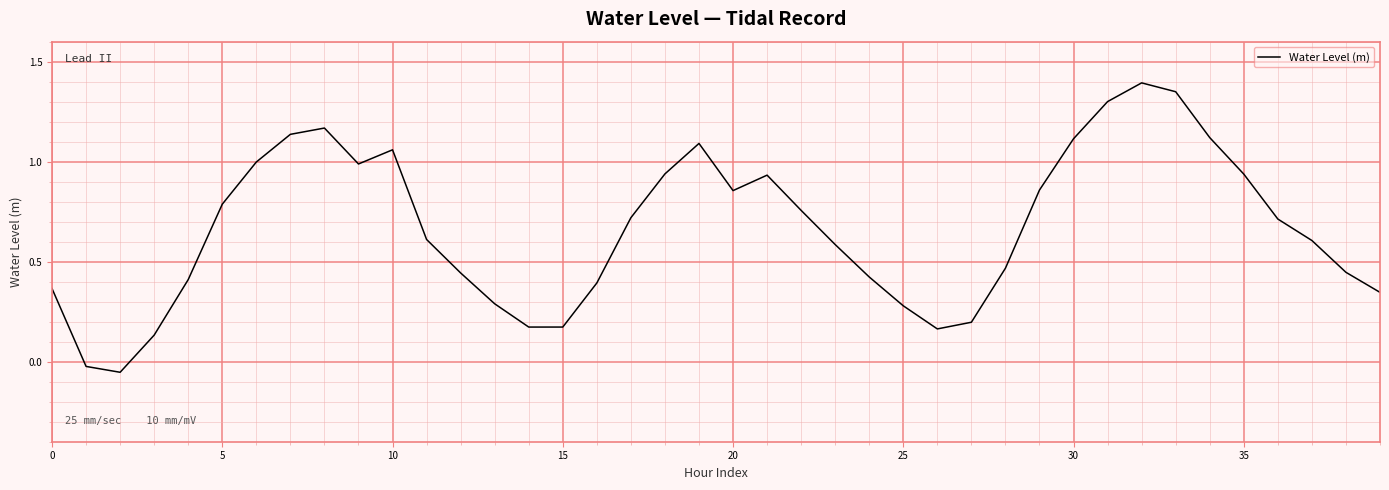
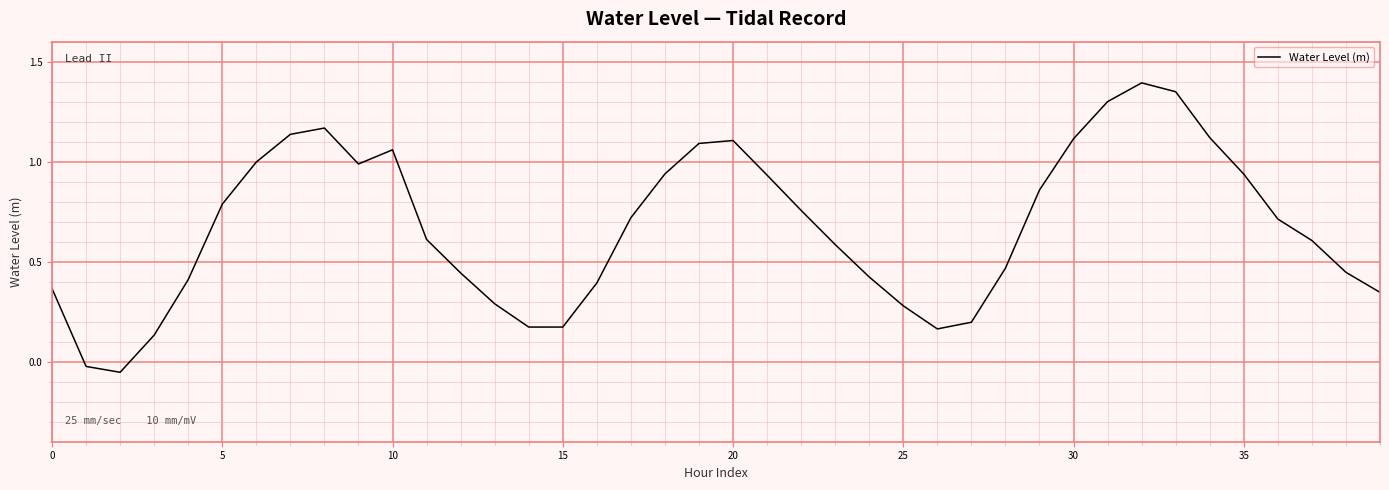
  {
    "0": 0.37,
    "5": 0.79,
    "10": 1.06,
    "15": 0.17,
-   "20": 0.86,
+   "20": 1.11,
    "25": 0.28,
    "30": 1.11,
    "35": 0.94
  }
